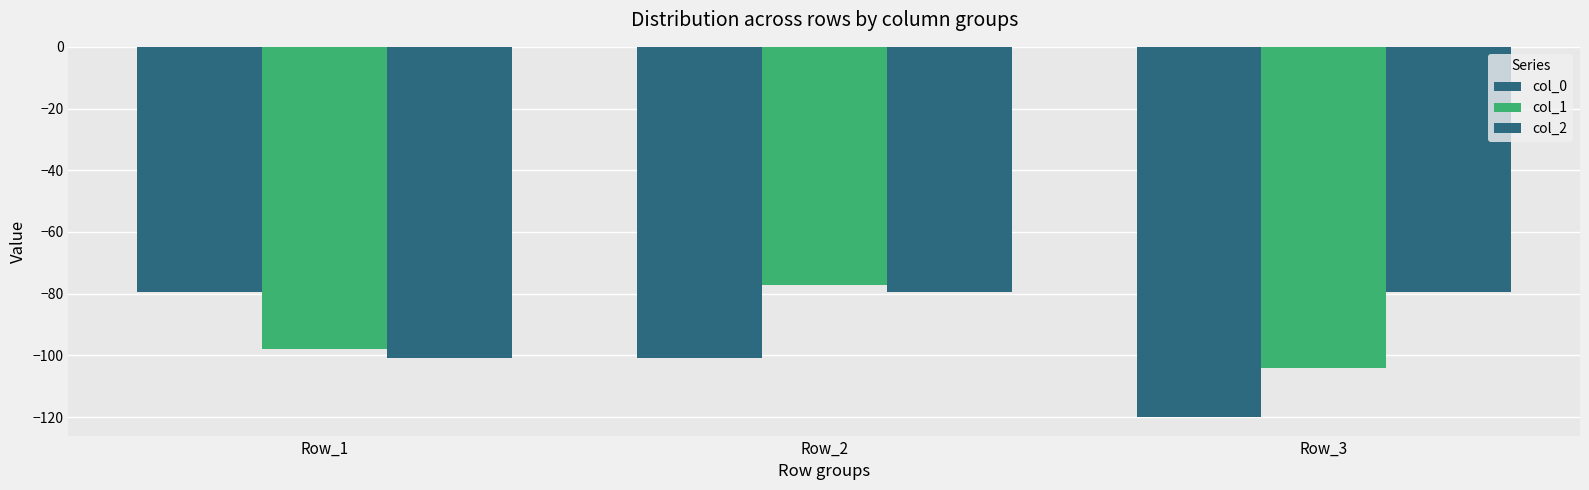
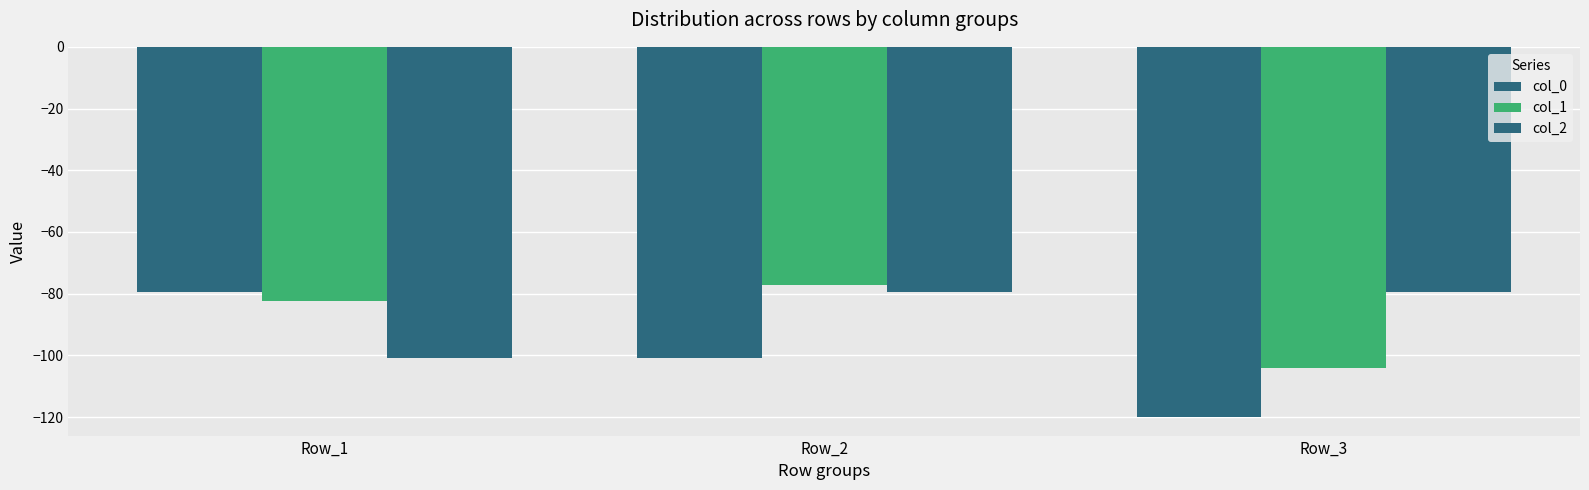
  {
    "col_1": {
-     "Row_1": -98,
+     "Row_1": -82,
      "Row_2": -77,
      "Row_3": -104
    }
  }
